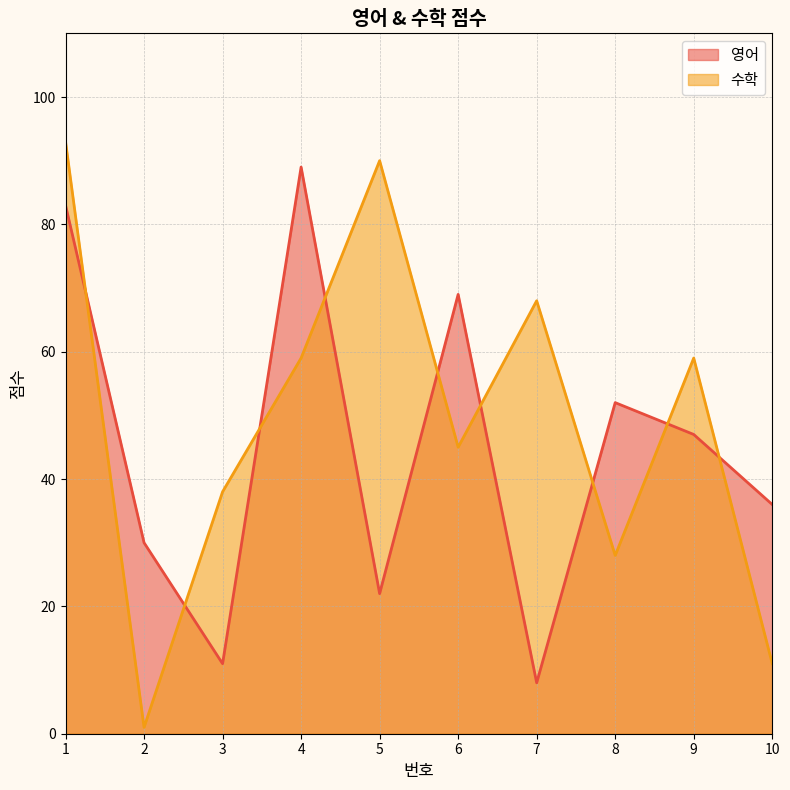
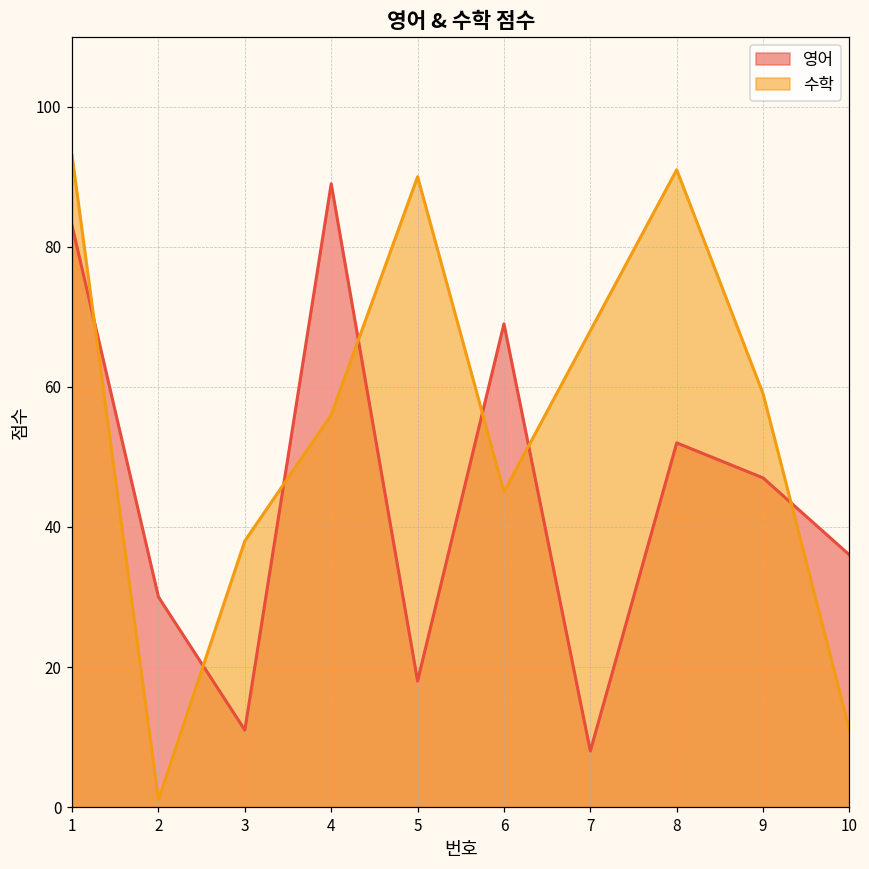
  {
    "영어": {
      "1": 83,
      "2": 30,
      "3": 11,
      "4": 89,
-     "5": 22,
+     "5": 18,
      "6": 69,
      "7": 8,
      "8": 52,
      "9": 47,
      "10": 36
    },
    "수학": {
      "1": 93,
      "2": 1,
      "3": 38,
-     "4": 59,
+     "4": 56,
      "5": 90,
      "6": 45,
      "7": 68,
-     "8": 28,
+     "8": 91,
      "9": 59,
      "10": 11
    }
  }
